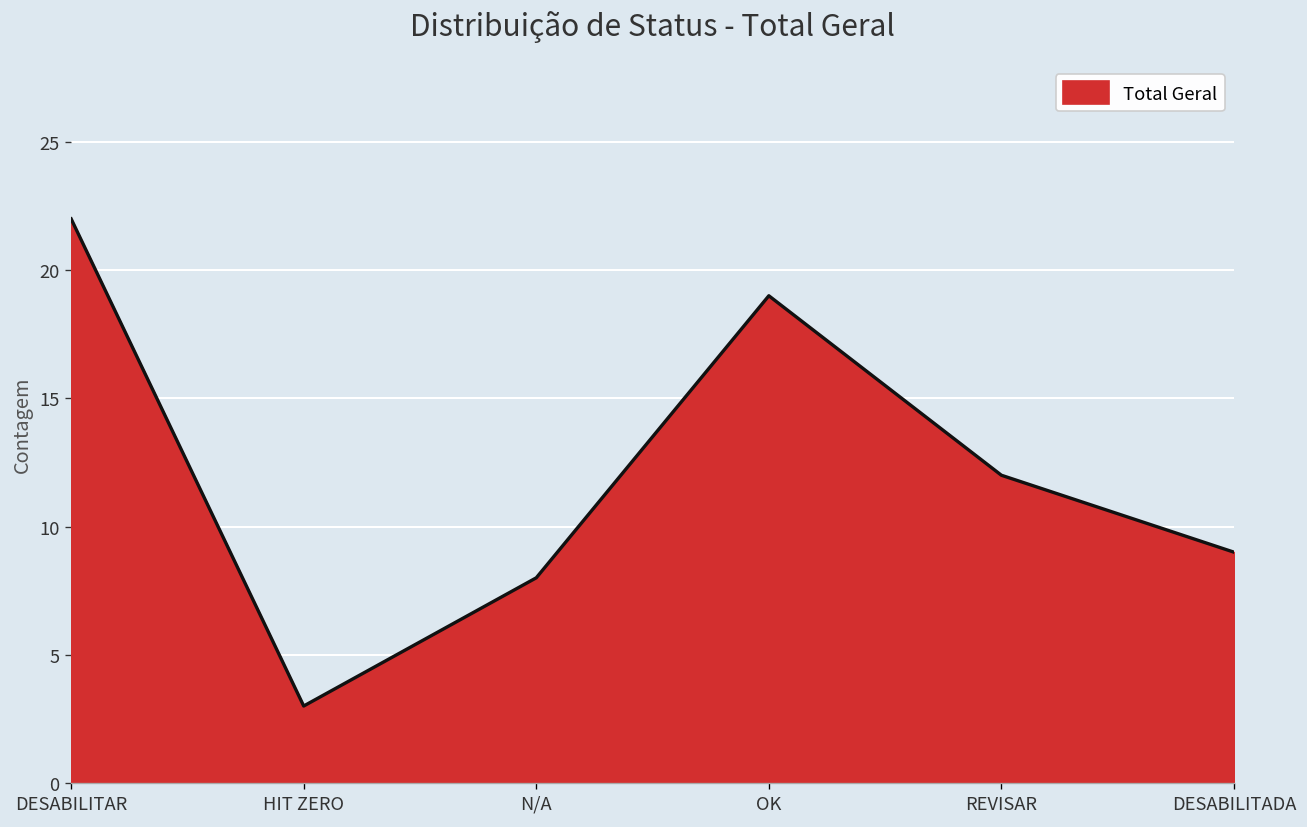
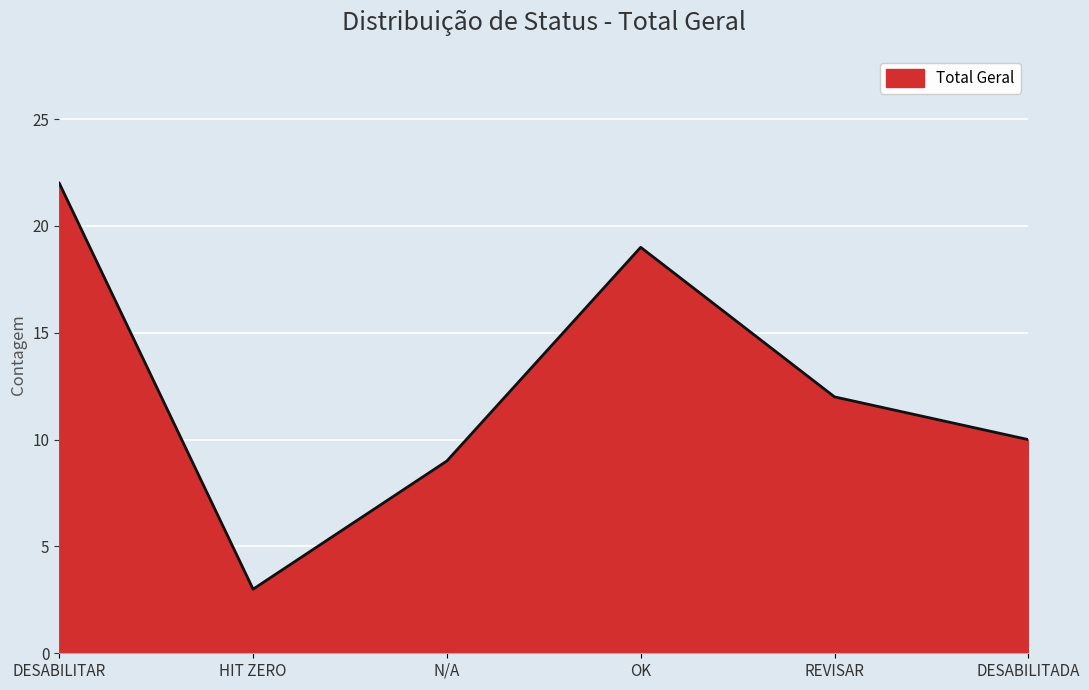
  {
    "DESABILITAR": 22,
    "HIT ZERO": 3,
-   "N/A": 8,
+   "N/A": 9,
    "OK": 19,
    "REVISAR": 12,
-   "DESABILITADA": 9
+   "DESABILITADA": 10
  }
